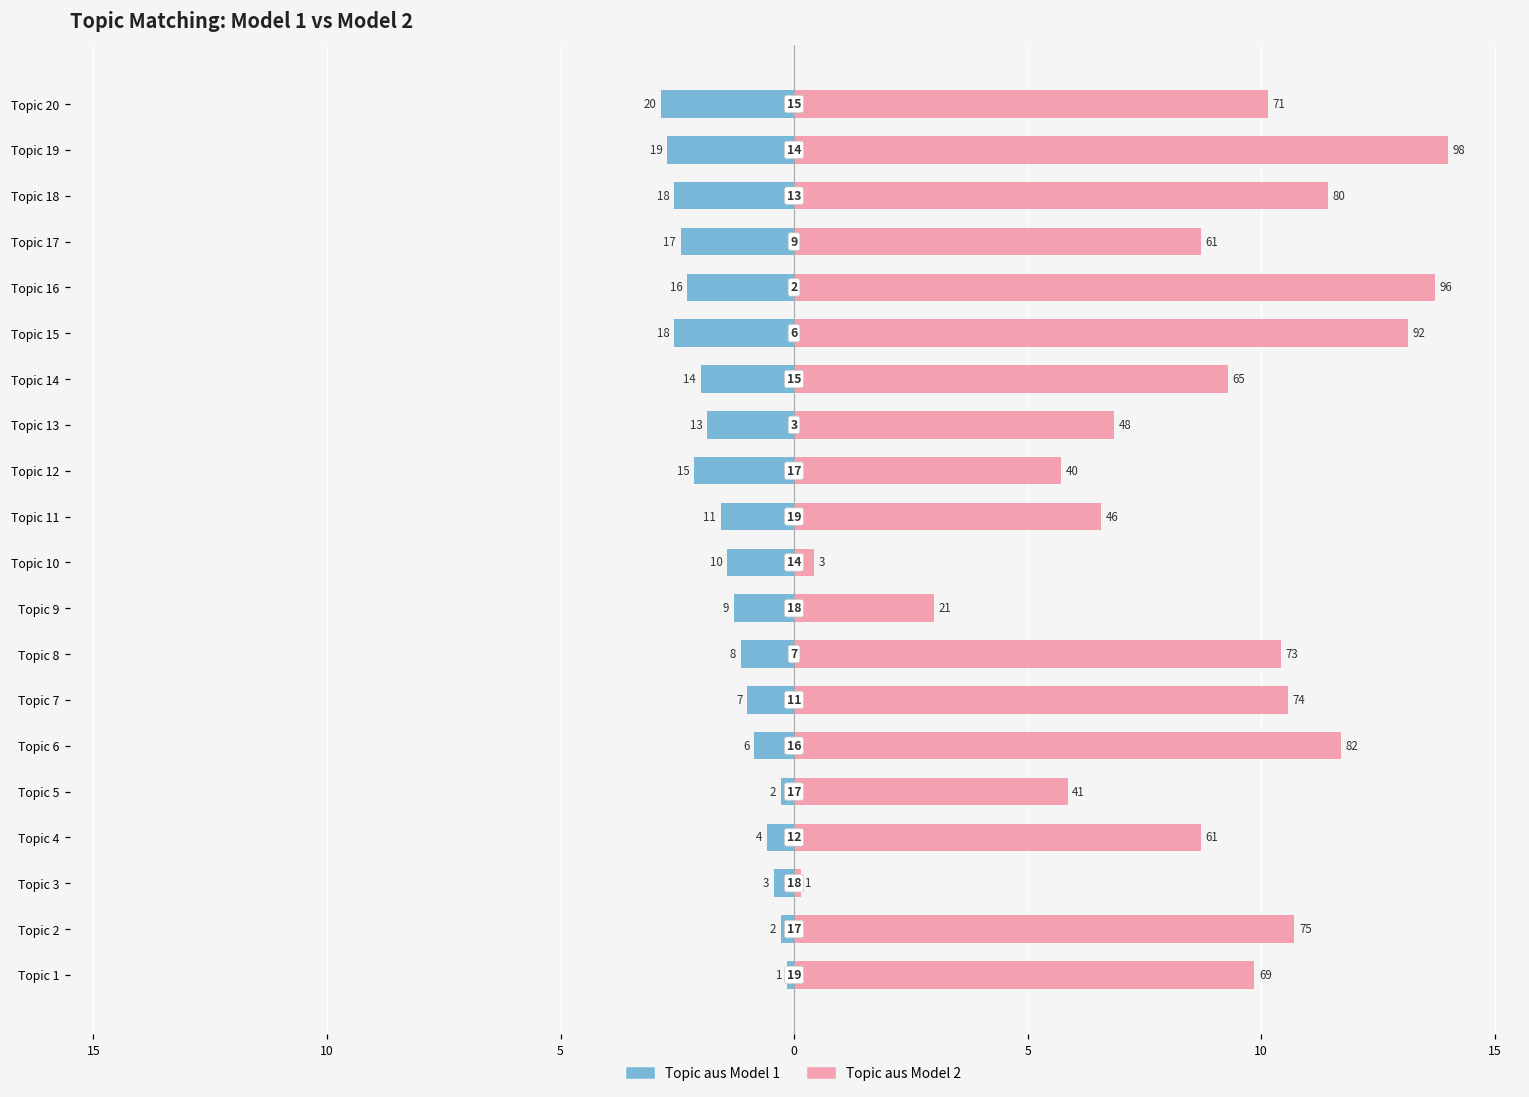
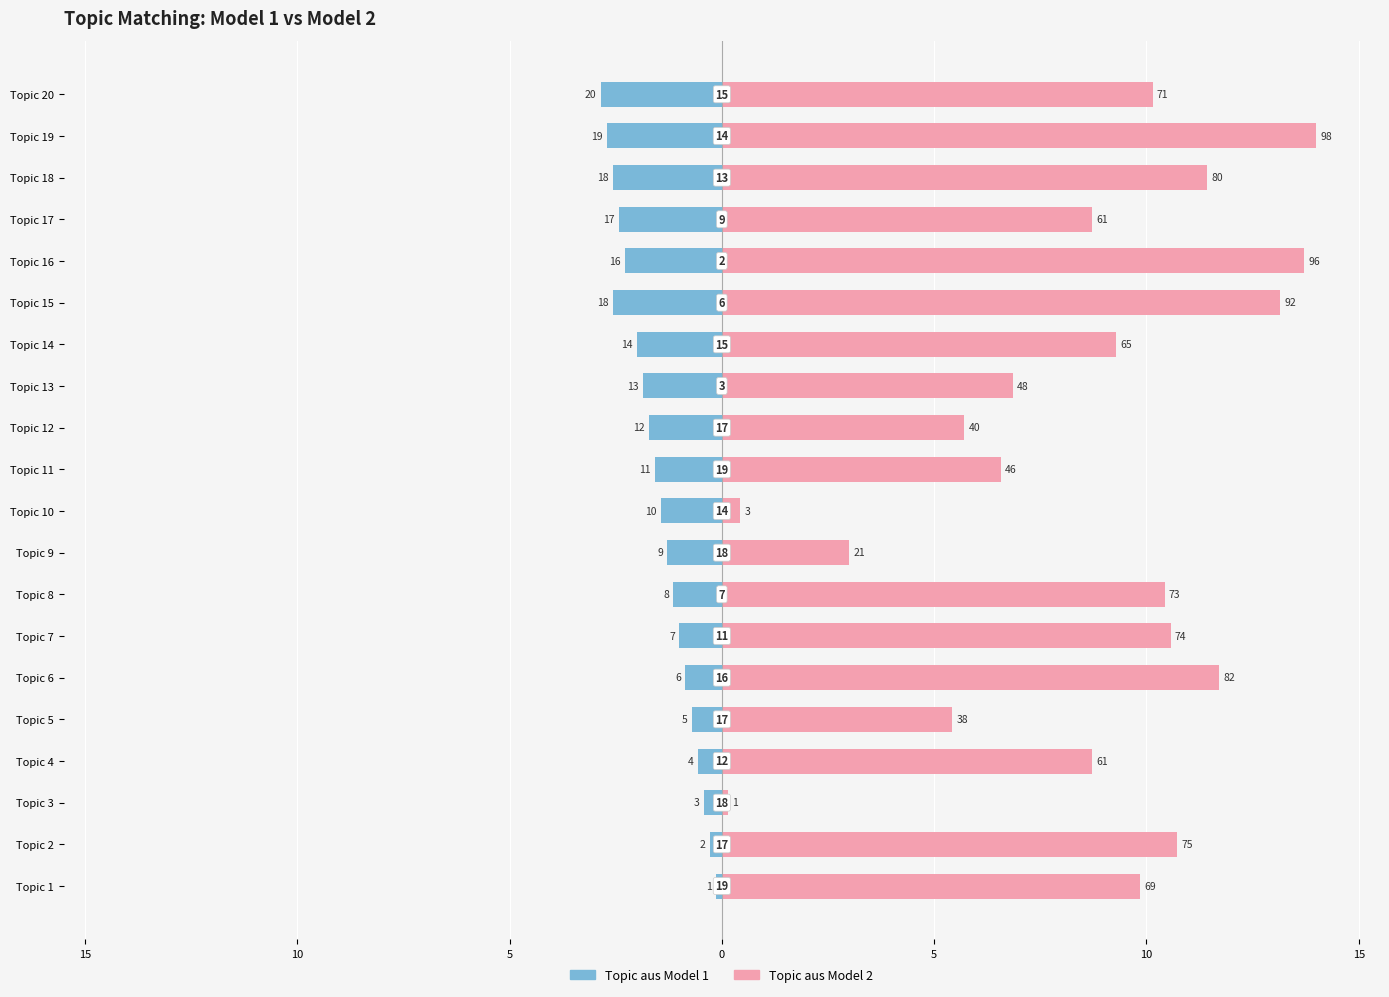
  {
    "Topic aus Model 1": {
-     "Topic 12": 15,
-     "Topic 5": 2
+     "Topic 12": 12,
+     "Topic 5": 5
    },
    "Topic aus Model 2": {
-     "Topic 5": 41
+     "Topic 5": 38
    }
  }
